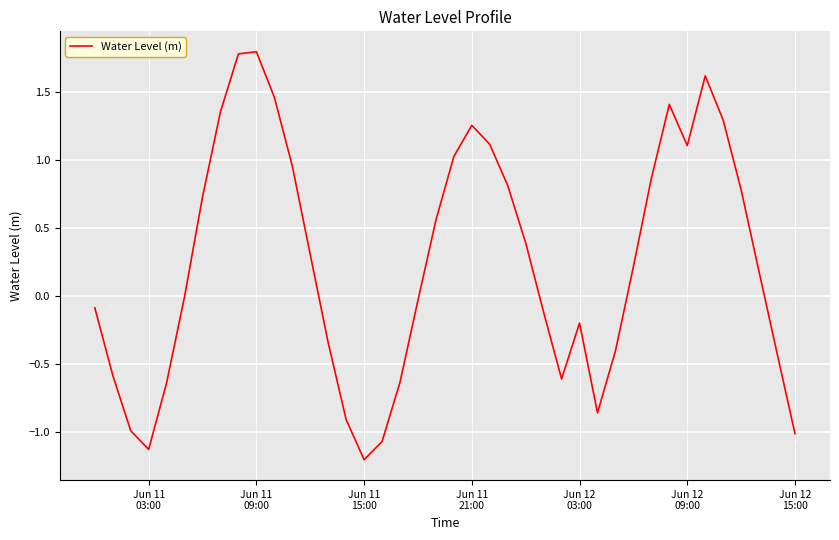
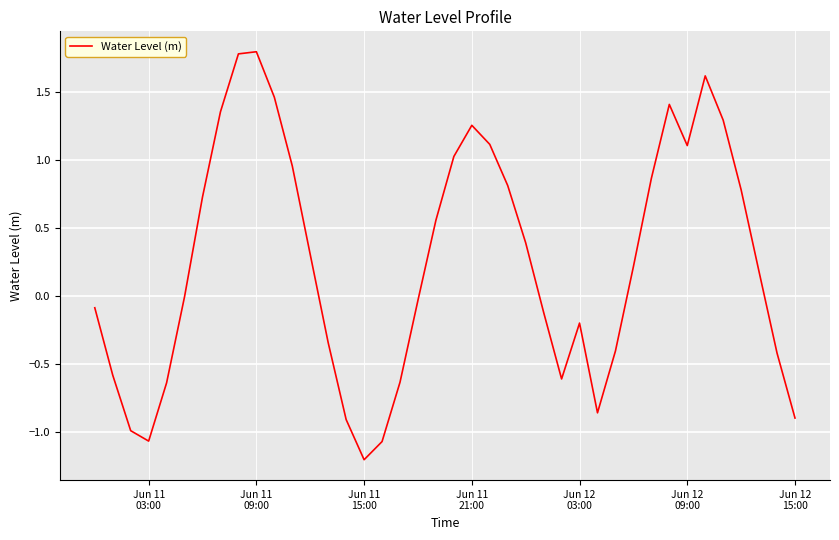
  {
-   "Jun 11 03:00": -1.13,
+   "Jun 11 03:00": -1.06,
    "Jun 11 09:00": 1.80,
    "Jun 11 15:00": -1.20,
    "Jun 11 21:00": 1.26,
    "Jun 12 03:00": -0.20,
    "Jun 12 09:00": 1.11,
-   "Jun 12 15:00": -1.01
+   "Jun 12 15:00": -0.89
  }
